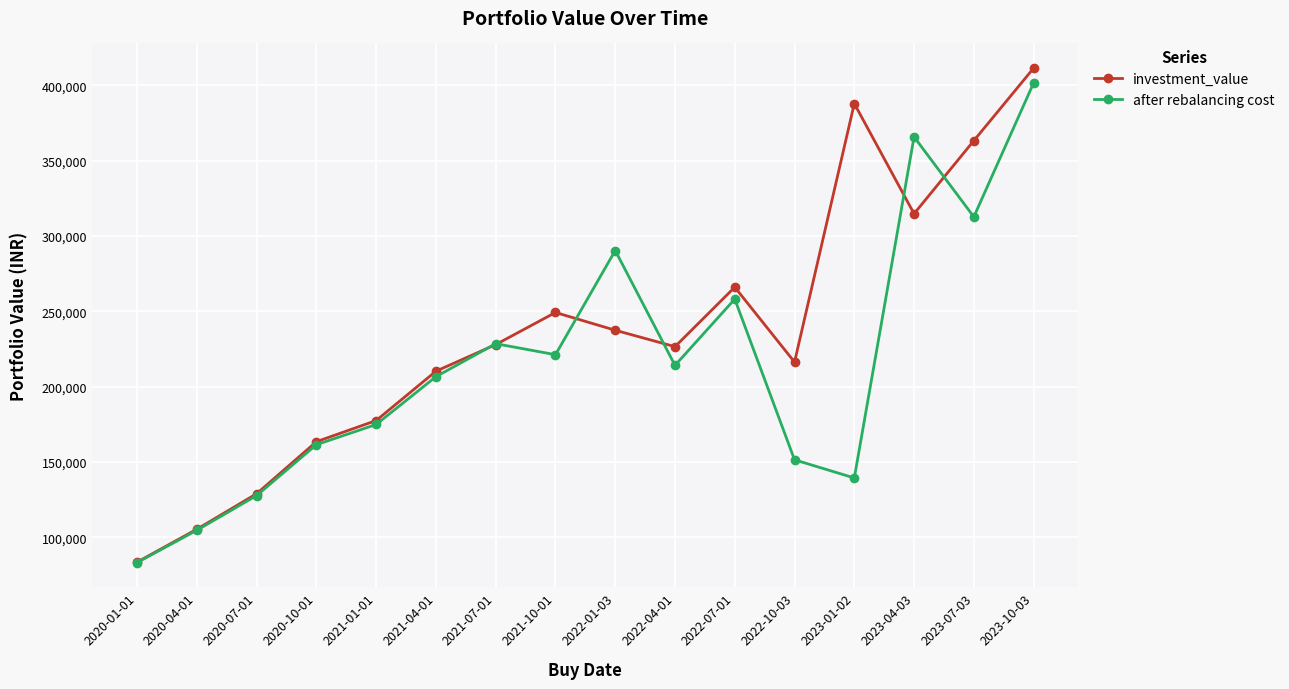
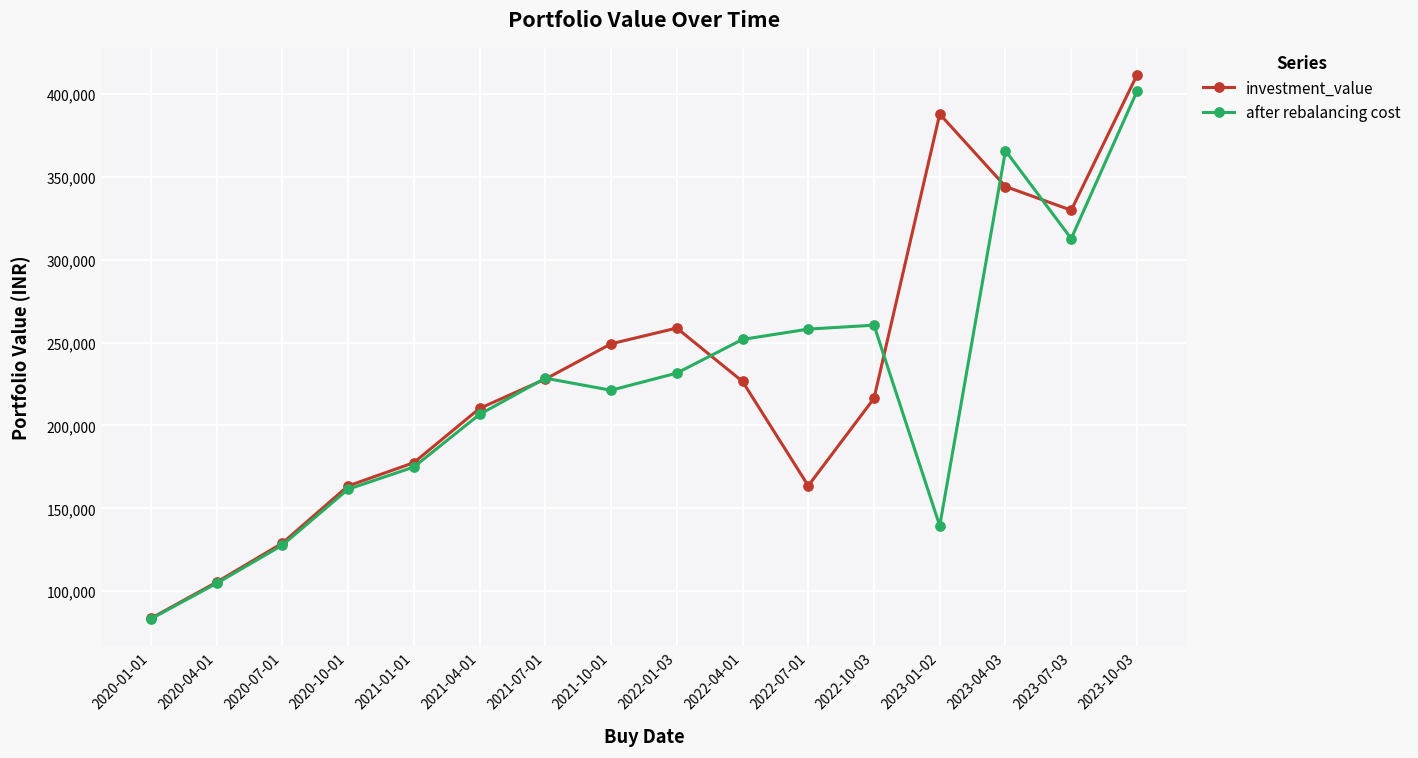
  {
    "investment_value": {
      "2020-10-01": "164,000",
      "2021-01-01": "178,000",
      "2021-04-01": "210,000",
      "2021-10-01": "249,000",
-     "2022-01-03": "237,000",
+     "2022-01-03": "259,000",
      "2022-04-01": "227,000",
-     "2022-07-01": "266,000",
+     "2022-07-01": "164,000",
      "2022-10-03": "216,000",
      "2023-01-02": "388,000",
-     "2023-04-03": "315,000",
-     "2023-07-03": "363,000",
+     "2023-04-03": "344,000",
+     "2023-07-03": "330,000",
      "2023-10-03": "411,000"
    },
    "after rebalancing cost": {
      "2020-10-01": "162,000",
      "2021-01-01": "175,000",
      "2021-04-01": "207,000",
      "2021-10-01": "221,000",
-     "2022-01-03": "290,000",
-     "2022-04-01": "214,000",
+     "2022-01-03": "232,000",
+     "2022-04-01": "252,000",
      "2022-07-01": "258,000",
-     "2022-10-03": "151,000",
+     "2022-10-03": "261,000",
      "2023-01-02": "139,000",
      "2023-04-03": "366,000",
      "2023-07-03": "313,000",
      "2023-10-03": "402,000"
    }
  }
